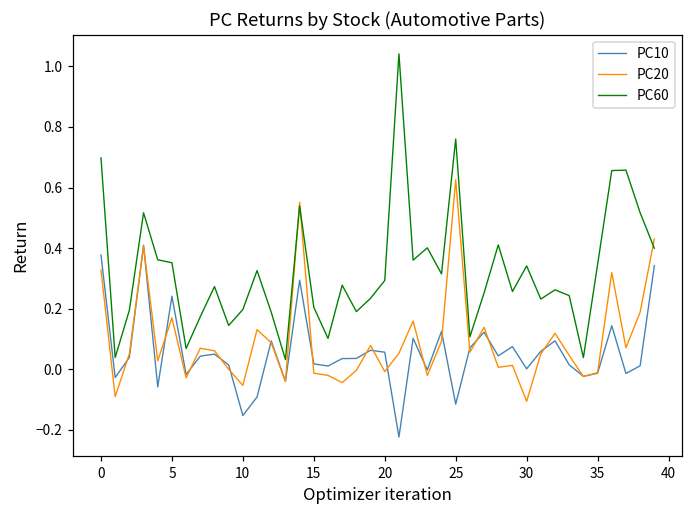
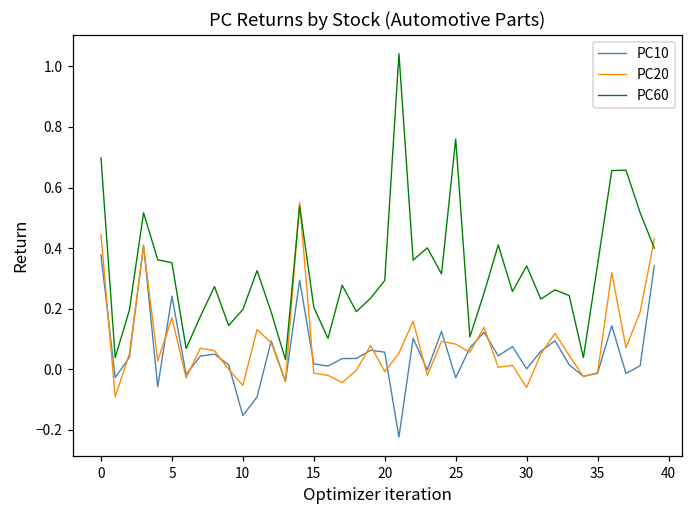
  {
    "PC10": {
      "0": 0.38,
      "5": 0.24,
      "10": -0.15,
      "15": 0.02,
      "20": 0.06,
-     "25": -0.12,
+     "25": -0.03,
      "30": 0.00
    },
    "PC20": {
-     "0": 0.33,
+     "0": 0.44,
      "5": 0.17,
      "10": -0.05,
      "15": -0.01,
      "20": -0.01,
-     "25": 0.63,
-     "30": -0.11
+     "25": 0.08,
+     "30": -0.06
    },
    "PC60": {
      "0": 0.70,
      "5": 0.35,
      "10": 0.20,
      "15": 0.20,
      "20": 0.29,
      "25": 0.76,
      "30": 0.34,
      "35": 0.35
    }
  }
